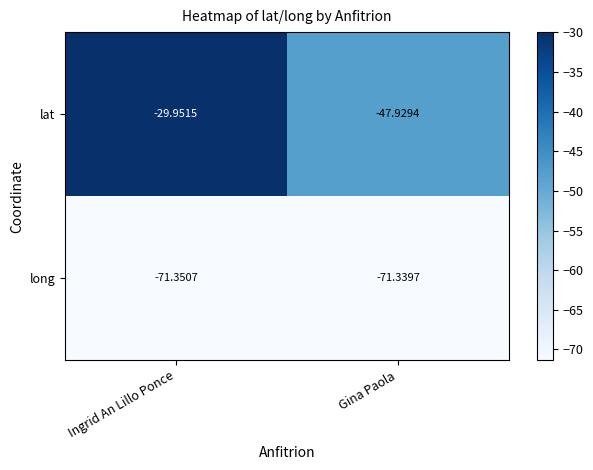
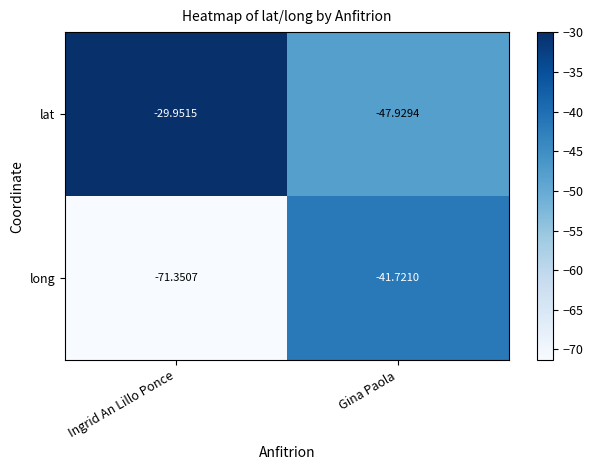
  {
    "lat": {
      "Ingrid An Lillo Ponce": -29.9515,
      "Gina Paola": -47.9294
    },
    "long": {
      "Ingrid An Lillo Ponce": -71.3507,
-     "Gina Paola": -71.3397
+     "Gina Paola": -41.7210
    }
  }
